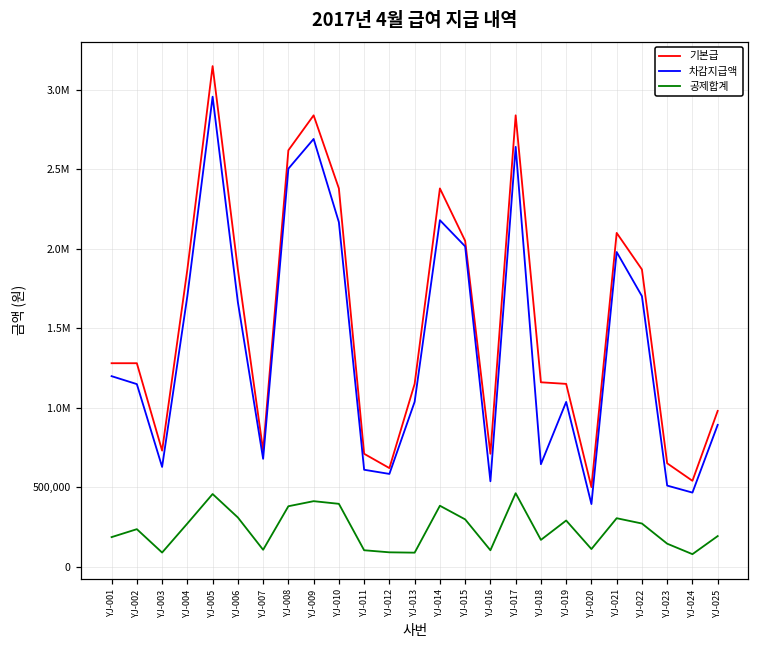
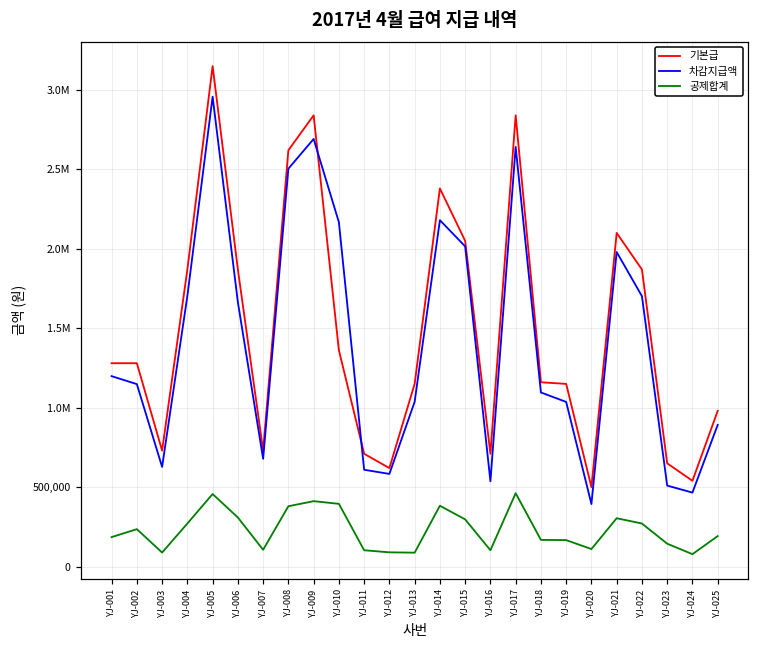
  {
    "기본급": {
      "YJ-001": "1,280,000",
      "YJ-002": "1,280,000",
      "YJ-003": "730,000",
      "YJ-004": "1,870,000",
      "YJ-005": "3,150,000",
      "YJ-006": "1,870,000",
      "YJ-007": "730,000",
      "YJ-008": "2,620,000",
      "YJ-009": "2,840,000",
-     "YJ-010": "2,380,000",
+     "YJ-010": "1,360,000",
      "YJ-011": "710,000",
      "YJ-012": "620,000",
      "YJ-013": "1,150,000",
      "YJ-014": "2,380,000",
      "YJ-015": "2,050,000",
      "YJ-016": "710,000",
      "YJ-017": "2,840,000",
      "YJ-018": "1,160,000",
      "YJ-019": "1,150,000",
      "YJ-020": "500,000",
      "YJ-021": "2,100,000",
      "YJ-022": "1,870,000",
      "YJ-023": "650,000",
      "YJ-024": "540,000",
      "YJ-025": "980,000"
    },
    "차감지급액": {
      "YJ-001": "1,200,000",
      "YJ-002": "1,150,000",
      "YJ-003": "630,000",
      "YJ-004": "1,700,000",
      "YJ-005": "2,960,000",
      "YJ-006": "1,660,000",
      "YJ-007": "680,000",
      "YJ-008": "2,500,000",
      "YJ-009": "2,690,000",
      "YJ-010": "2,170,000",
      "YJ-011": "610,000",
      "YJ-012": "580,000",
      "YJ-013": "1,040,000",
      "YJ-014": "2,180,000",
      "YJ-015": "2,020,000",
      "YJ-016": "540,000",
      "YJ-017": "2,640,000",
-     "YJ-018": "640,000",
+     "YJ-018": "1,100,000",
      "YJ-019": "1,040,000",
      "YJ-020": "390,000",
      "YJ-021": "1,980,000",
      "YJ-022": "1,700,000",
      "YJ-023": "510,000",
      "YJ-024": "470,000",
      "YJ-025": "890,000"
    },
    "공제합계": {
      "YJ-001": "190,000",
      "YJ-002": "240,000",
      "YJ-003": "90,000",
      "YJ-004": "270,000",
      "YJ-005": "460,000",
      "YJ-006": "310,000",
      "YJ-007": "110,000",
      "YJ-008": "380,000",
      "YJ-009": "410,000",
      "YJ-010": "400,000",
      "YJ-011": "100,000",
      "YJ-012": "90,000",
      "YJ-013": "90,000",
      "YJ-014": "380,000",
      "YJ-015": "300,000",
      "YJ-016": "100,000",
      "YJ-017": "460,000",
      "YJ-018": "170,000",
-     "YJ-019": "290,000",
+     "YJ-019": "170,000",
      "YJ-020": "110,000",
      "YJ-021": "300,000",
      "YJ-022": "270,000",
      "YJ-023": "140,000",
      "YJ-024": "80,000",
      "YJ-025": "190,000"
    }
  }
